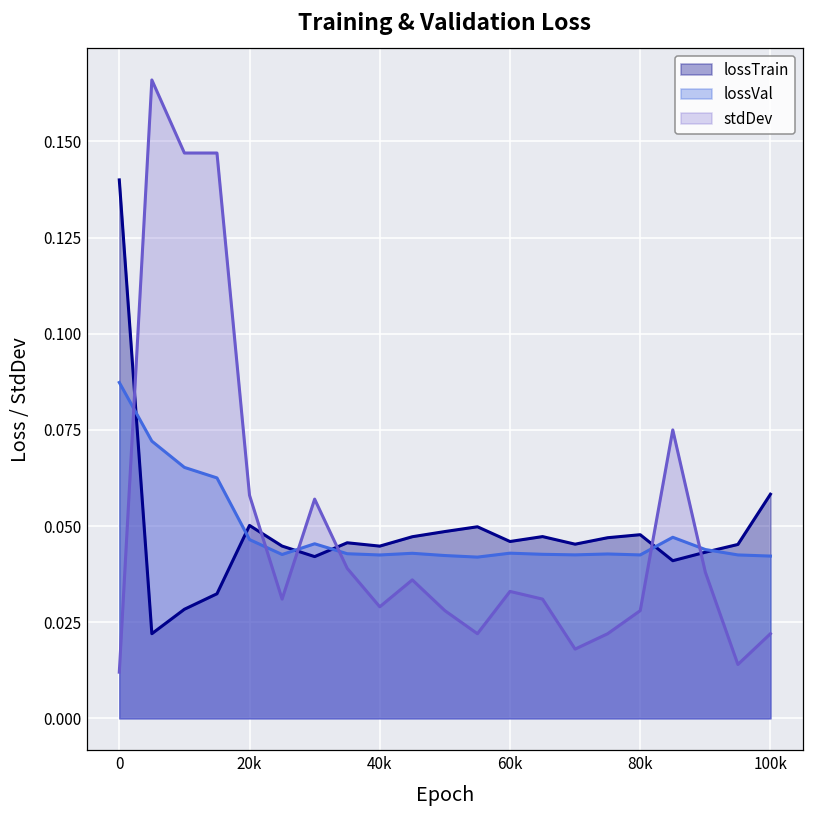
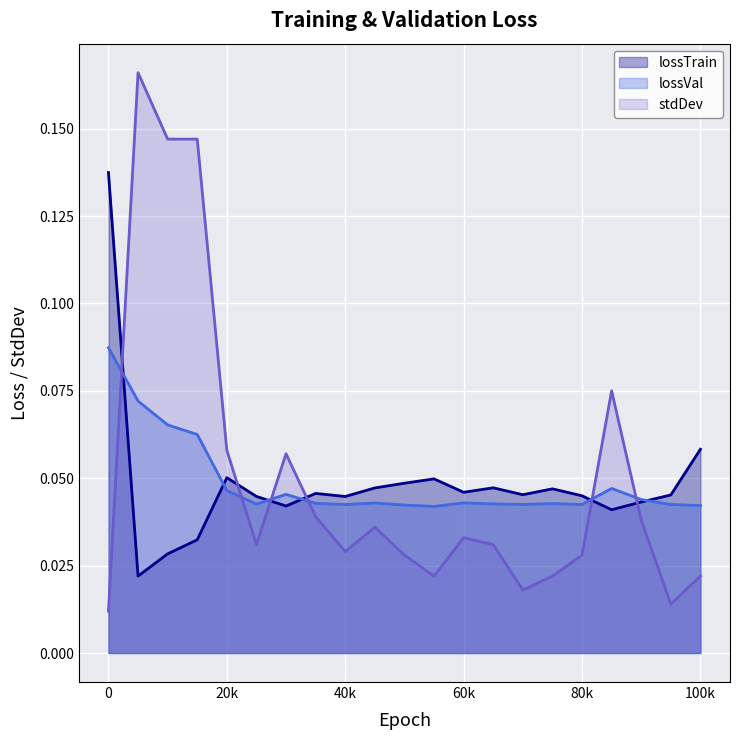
  {
    "lossTrain": {
-     "0": 0.140,
+     "0": 0.137,
      "20k": 0.050,
      "40k": 0.045,
      "60k": 0.046,
-     "80k": 0.048,
+     "80k": 0.045,
      "100k": 0.058
    }
  }
